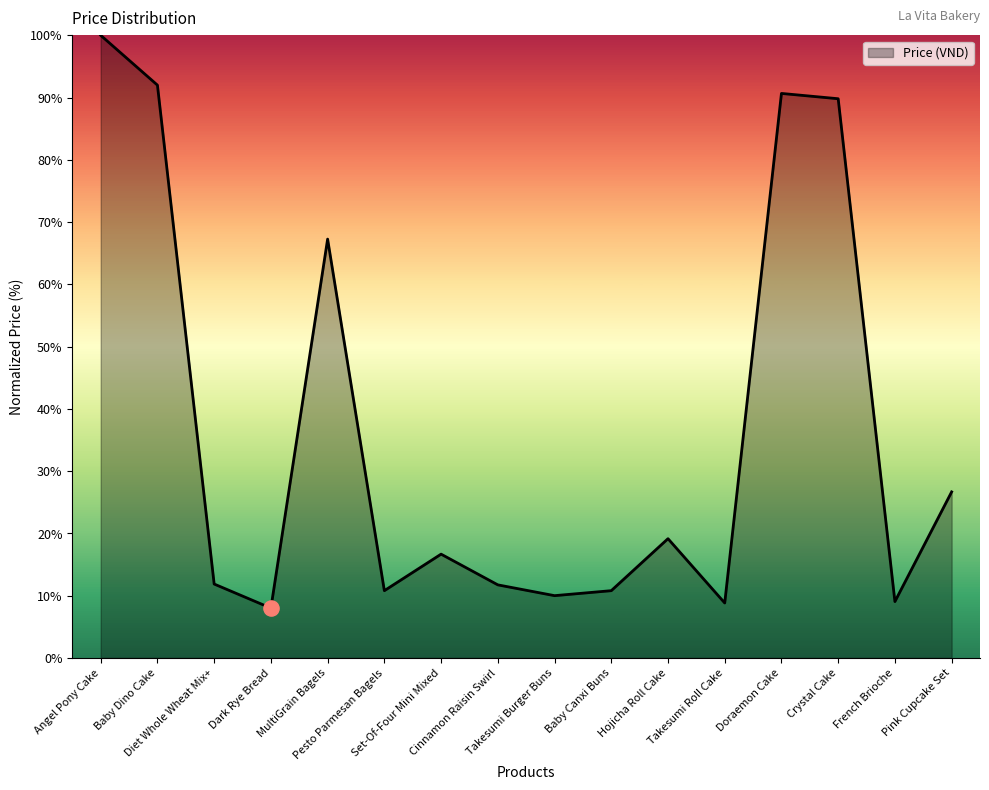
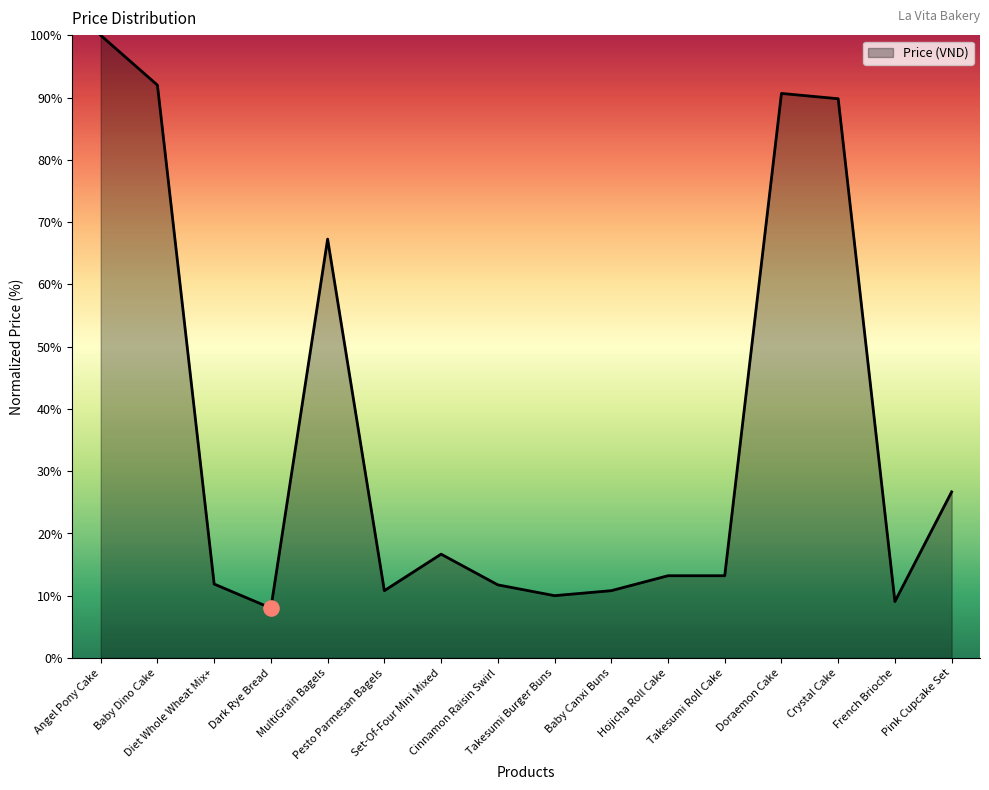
  {
    "Price (VND)": {
      "Angel Pony Cake": "100%",
      "Baby Dino Cake": "92%",
      "Diet Whole Wheat Mix+": "12%",
      "MultiGrain Bagels": "67%",
      "Pesto Parmesan Bagels": "11%",
      "Set-Of-Four Mini Mixed": "17%",
      "Cinnamon Raisin Swirl": "12%",
      "Takesumi Burger Buns": "10%",
      "Baby Canxi Buns": "11%",
-     "Hojicha Roll Cake": "19%",
-     "Takesumi Roll Cake": "9%",
+     "Hojicha Roll Cake": "13%",
+     "Takesumi Roll Cake": "13%",
      "Doraemon Cake": "91%",
      "Crystal Cake": "90%",
      "French Brioche": "9%",
      "Pink Cupcake Set": "27%"
    }
  }
